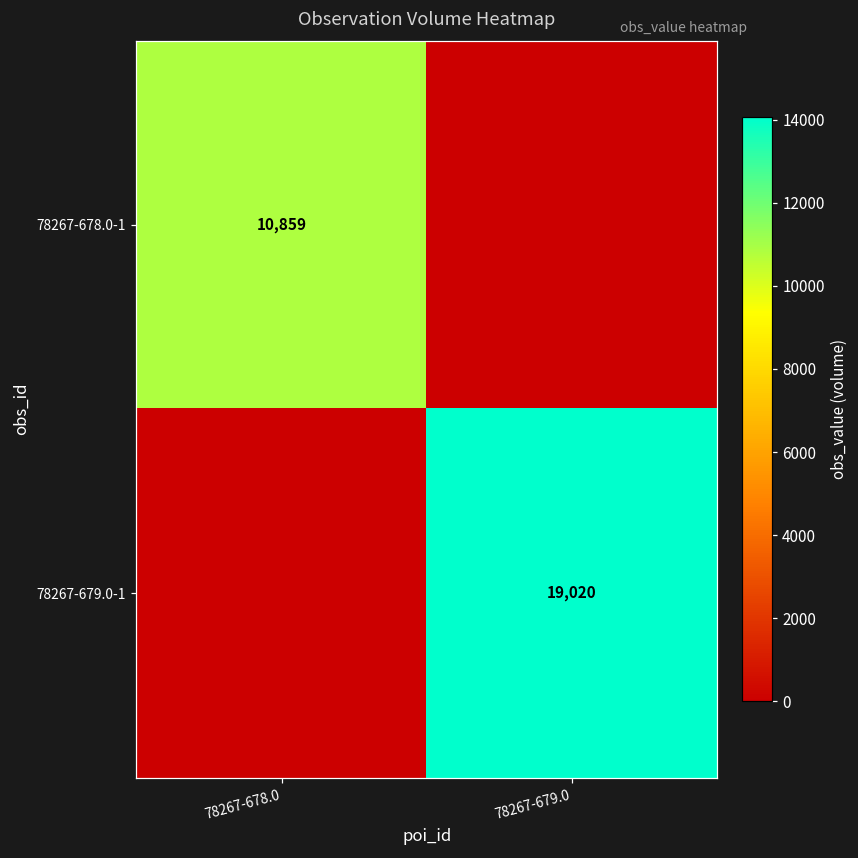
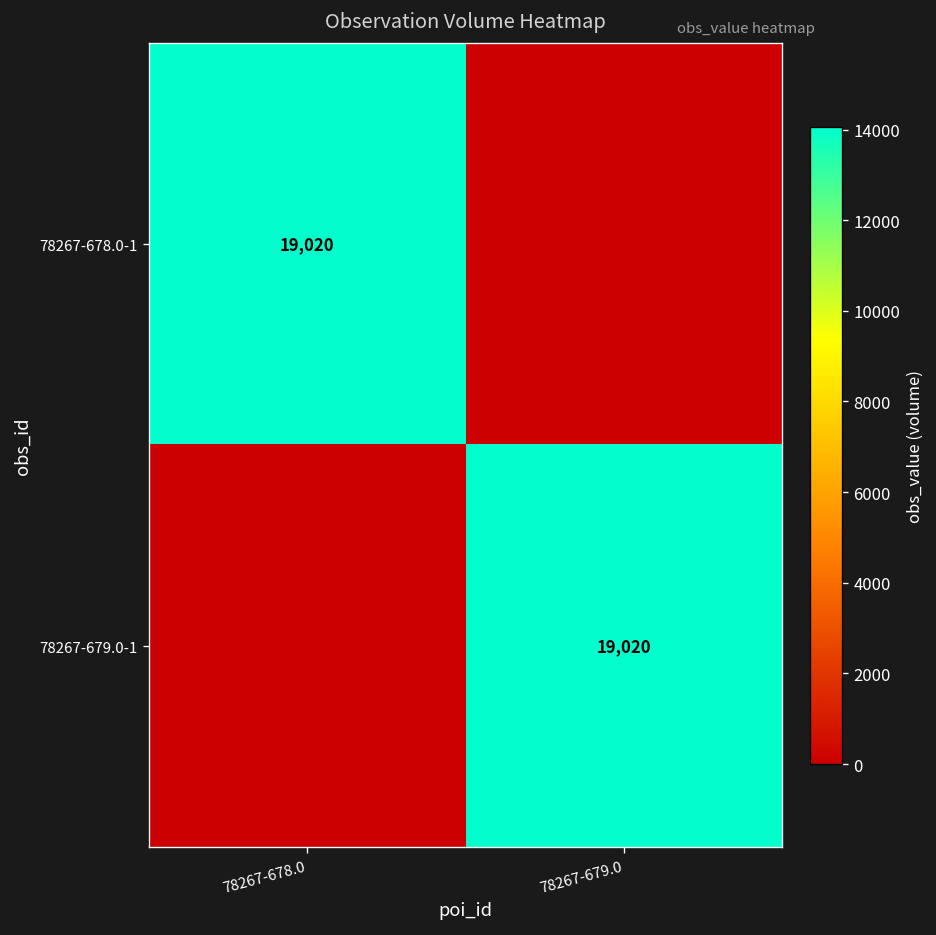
  {
    "78267-678.0-1": {
-     "78267-678.0": "10,859"
+     "78267-678.0": "19,020"
    },
    "78267-679.0-1": {
      "78267-679.0": "19,020"
    }
  }
